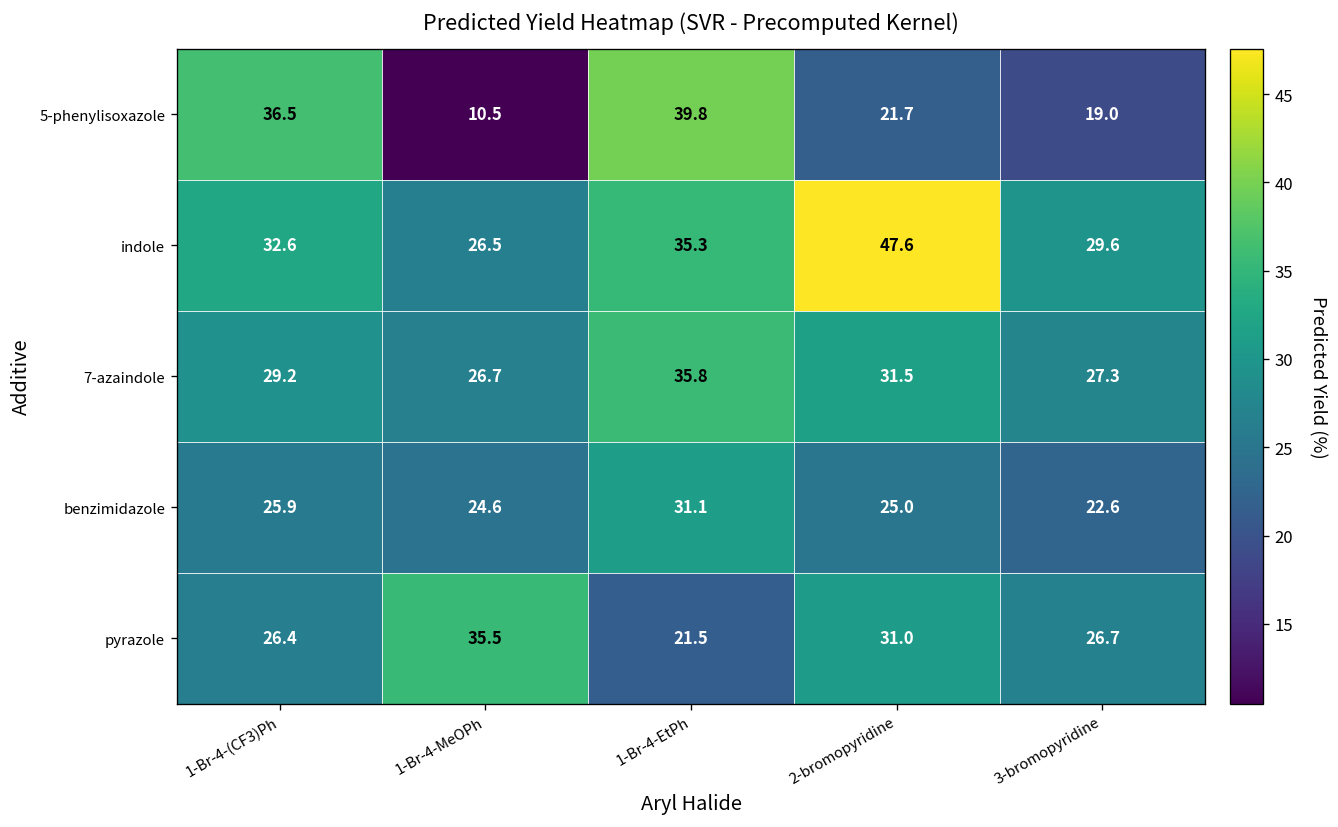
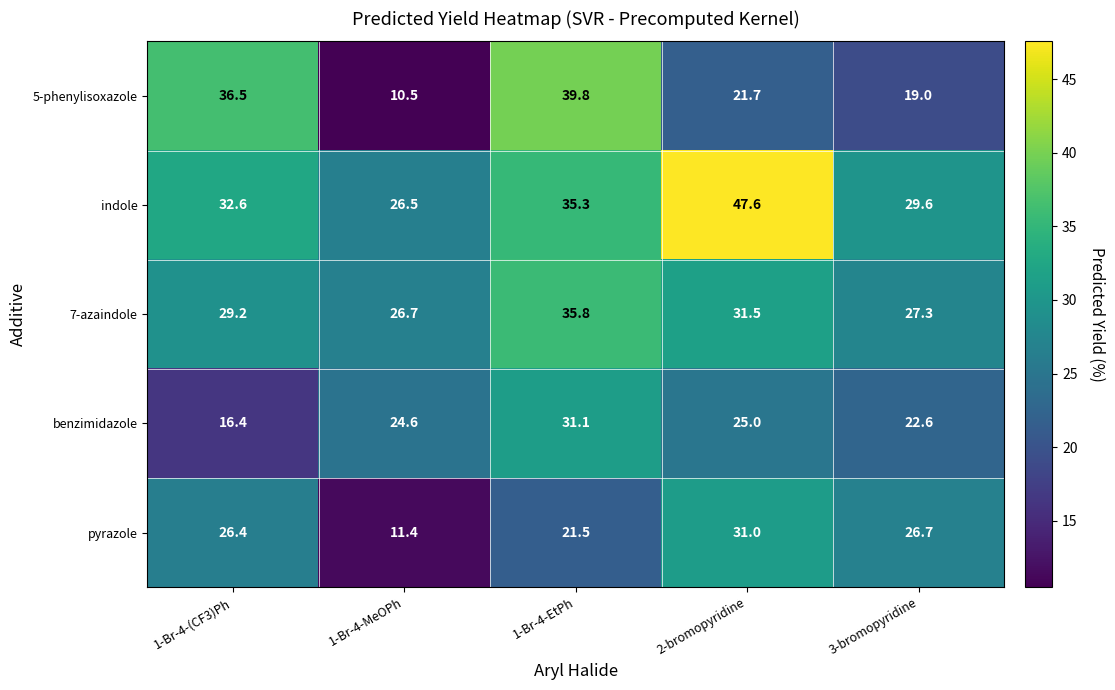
  {
    "5-phenylisoxazole": {
      "1-Br-4-(CF3)Ph": 36.5,
      "1-Br-4-MeOPh": 10.5,
      "1-Br-4-EtPh": 39.8,
      "2-bromopyridine": 21.7,
      "3-bromopyridine": 19.0
    },
    "indole": {
      "1-Br-4-(CF3)Ph": 32.6,
      "1-Br-4-MeOPh": 26.5,
      "1-Br-4-EtPh": 35.3,
      "2-bromopyridine": 47.6,
      "3-bromopyridine": 29.6
    },
    "7-azaindole": {
      "1-Br-4-(CF3)Ph": 29.2,
      "1-Br-4-MeOPh": 26.7,
      "1-Br-4-EtPh": 35.8,
      "2-bromopyridine": 31.5,
      "3-bromopyridine": 27.3
    },
    "benzimidazole": {
-     "1-Br-4-(CF3)Ph": 25.9,
+     "1-Br-4-(CF3)Ph": 16.4,
      "1-Br-4-MeOPh": 24.6,
      "1-Br-4-EtPh": 31.1,
      "2-bromopyridine": 25.0,
      "3-bromopyridine": 22.6
    },
    "pyrazole": {
      "1-Br-4-(CF3)Ph": 26.4,
-     "1-Br-4-MeOPh": 35.5,
+     "1-Br-4-MeOPh": 11.4,
      "1-Br-4-EtPh": 21.5,
      "2-bromopyridine": 31.0,
      "3-bromopyridine": 26.7
    }
  }
